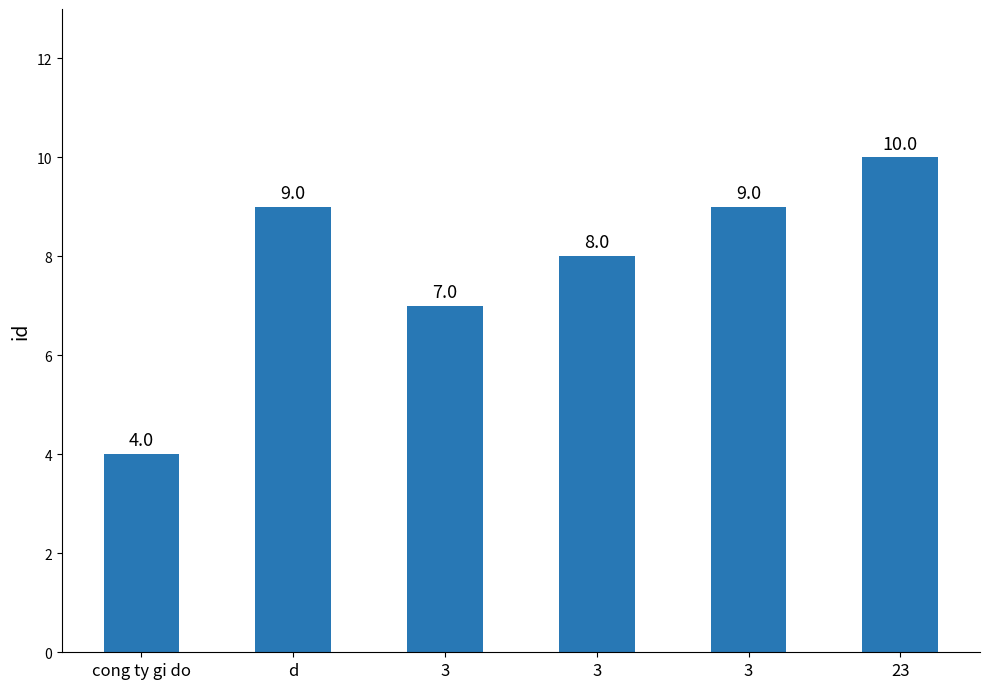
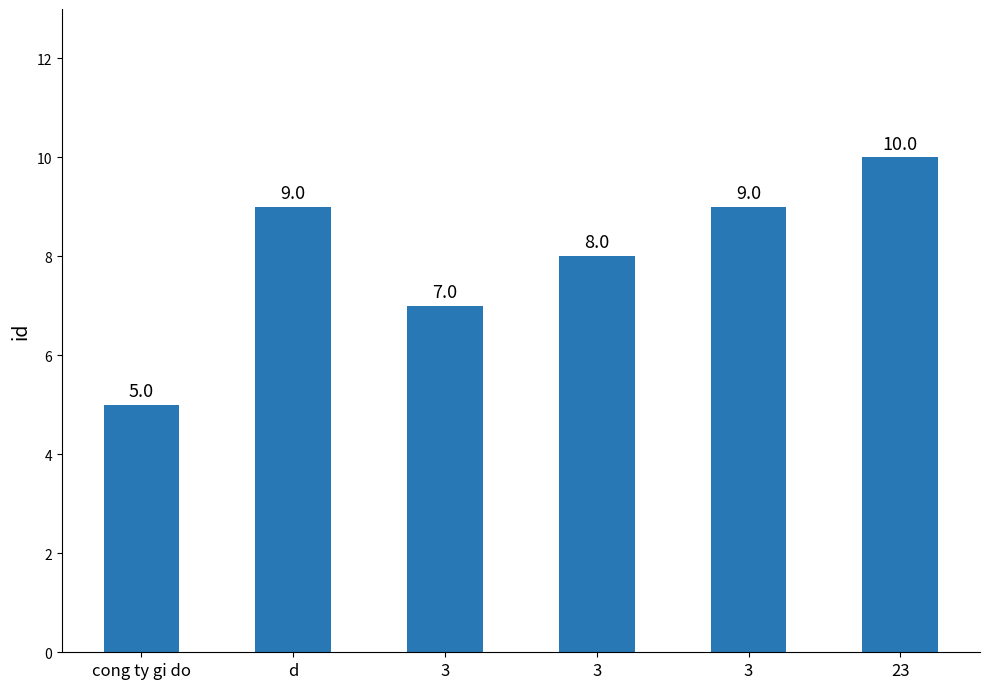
  {
-   "cong ty gi do": 4.0,
+   "cong ty gi do": 5.0,
    "d": 9.0,
    "23": 10.0
  }
